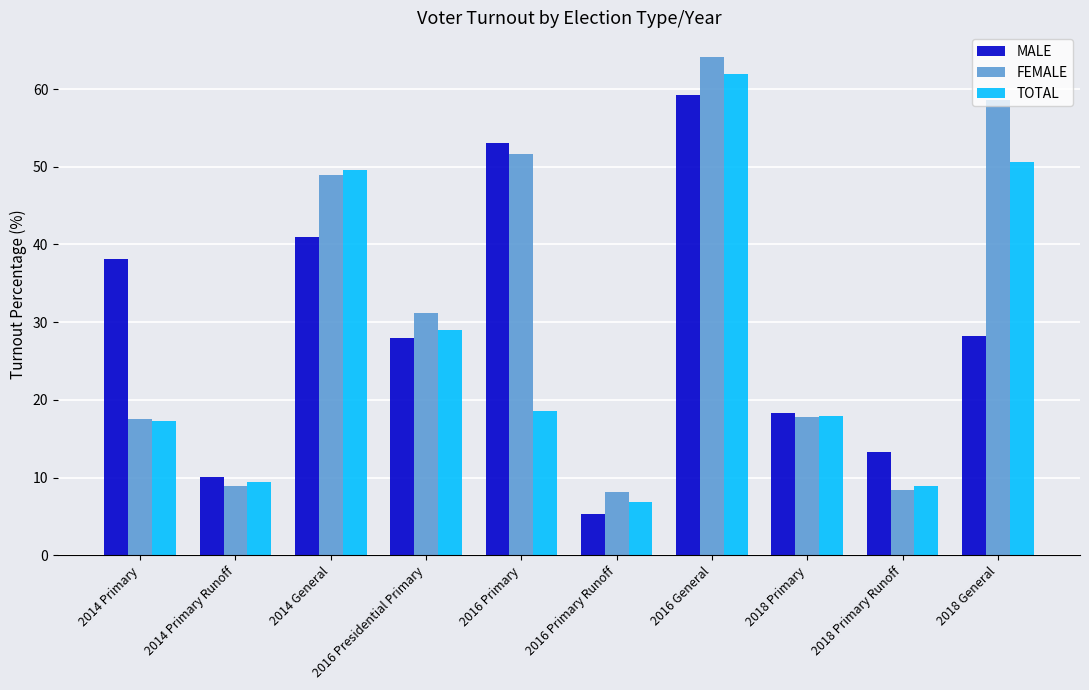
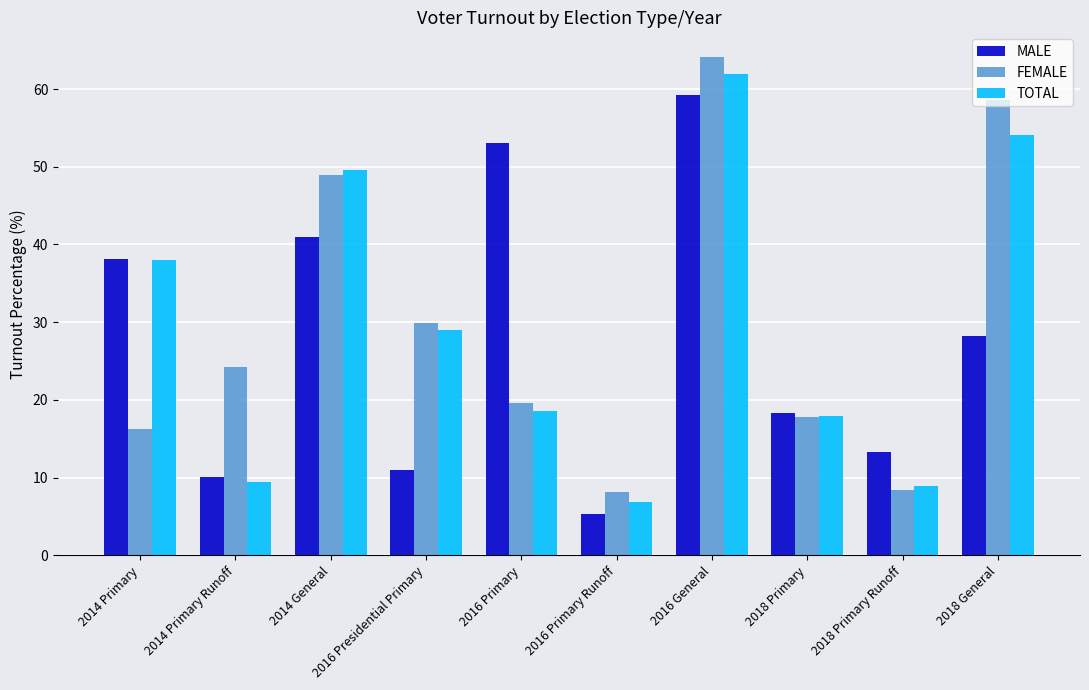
  {
    "MALE": {
      "2014 Primary": 38,
      "2014 Primary Runoff": 10,
      "2014 General": 41,
-     "2016 Presidential Primary": 28,
+     "2016 Presidential Primary": 11,
      "2016 Primary": 53,
      "2016 Primary Runoff": 5,
      "2016 General": 59,
      "2018 Primary": 18,
      "2018 Primary Runoff": 13,
      "2018 General": 28
    },
    "FEMALE": {
-     "2014 Primary": 18,
-     "2014 Primary Runoff": 9,
+     "2014 Primary": 16,
+     "2014 Primary Runoff": 24,
      "2014 General": 49,
-     "2016 Presidential Primary": 31,
-     "2016 Primary": 52,
+     "2016 Presidential Primary": 30,
+     "2016 Primary": 20,
      "2016 Primary Runoff": 8,
      "2016 General": 64,
      "2018 Primary": 18,
      "2018 Primary Runoff": 8
    },
    "TOTAL": {
-     "2014 Primary": 17,
+     "2014 Primary": 38,
      "2014 Primary Runoff": 9,
      "2014 General": 50,
      "2016 Presidential Primary": 29,
      "2016 Primary": 19,
      "2016 Primary Runoff": 7,
      "2016 General": 62,
      "2018 Primary": 18,
      "2018 Primary Runoff": 9,
-     "2018 General": 51
+     "2018 General": 54
    }
  }
